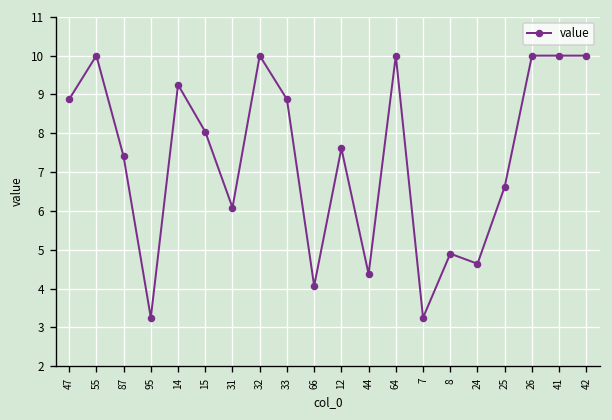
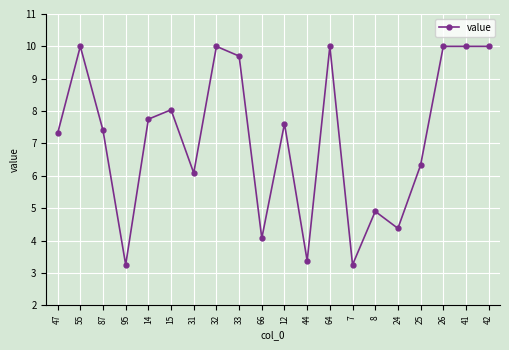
  {
-   "47": 8.9,
+   "47": 7.3,
    "55": 10.0,
    "87": 7.4,
    "95": 3.3,
-   "14": 9.3,
+   "14": 7.8,
    "15": 8.0,
    "31": 6.1,
    "32": 10.0,
-   "33": 8.9,
+   "33": 9.7,
    "66": 4.1,
    "12": 7.6,
-   "44": 4.4,
+   "44": 3.4,
    "64": 10.0,
    "7": 3.3,
    "8": 4.9,
-   "24": 4.6,
-   "25": 6.6,
+   "24": 4.4,
+   "25": 6.3,
    "26": 10.0,
    "41": 10.0,
    "42": 10.0
  }
